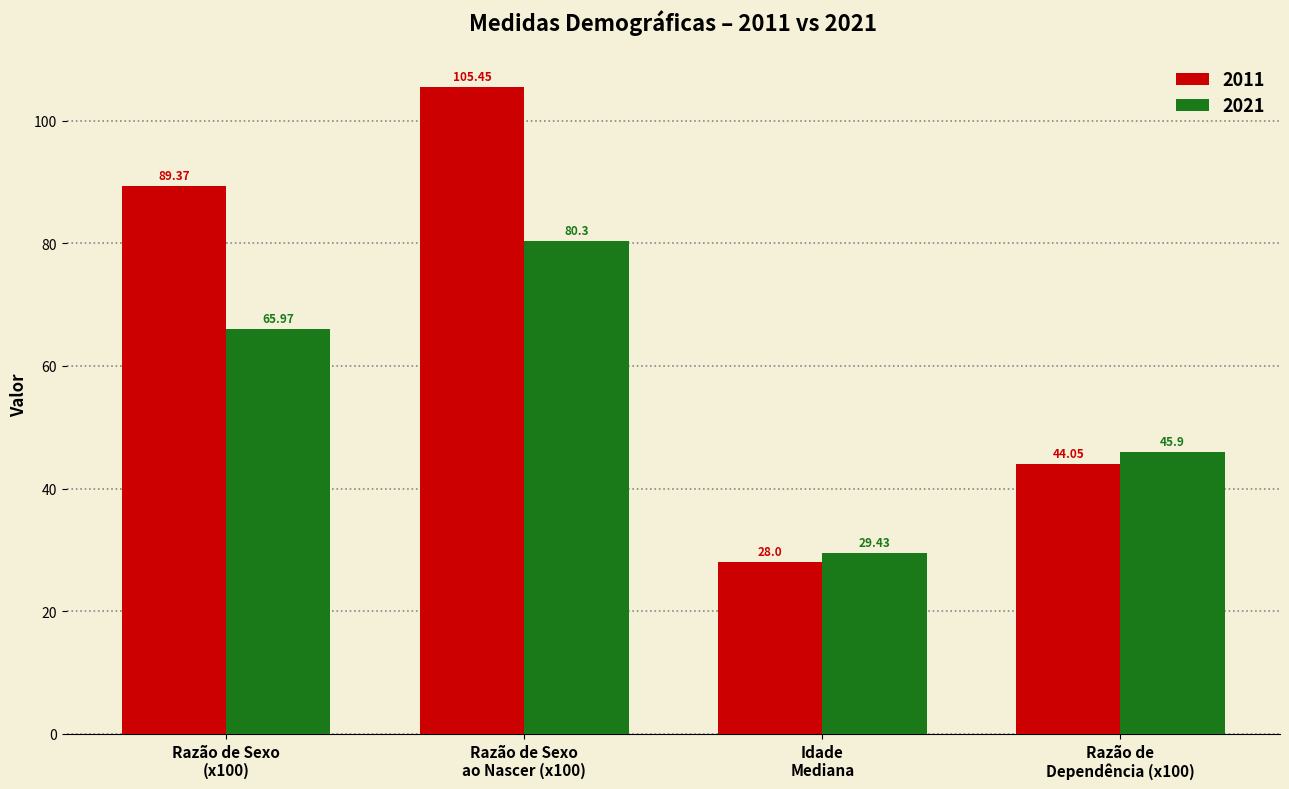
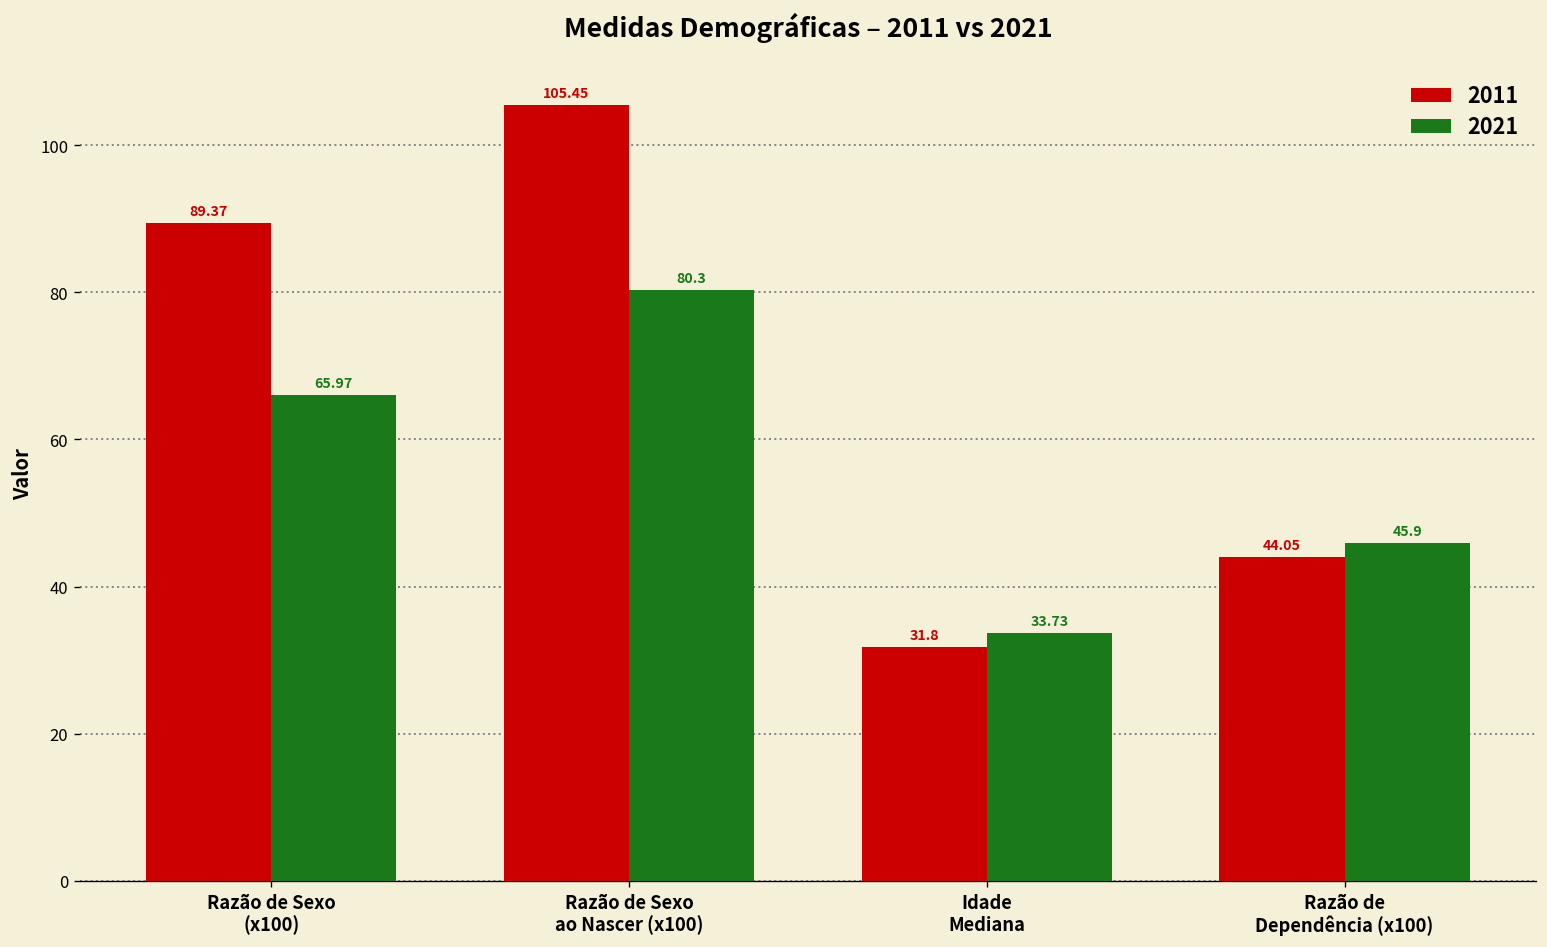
  {
    "2011": {
      "Razão de Sexo (x100)": 89.37,
      "Razão de Sexo ao Nascer (x100)": 105.45,
-     "Idade Mediana": 28.0,
+     "Idade Mediana": 31.8,
      "Razão de Dependência (x100)": 44.05
    },
    "2021": {
      "Razão de Sexo (x100)": 65.97,
      "Razão de Sexo ao Nascer (x100)": 80.3,
-     "Idade Mediana": 29.43,
+     "Idade Mediana": 33.73,
      "Razão de Dependência (x100)": 45.9
    }
  }
